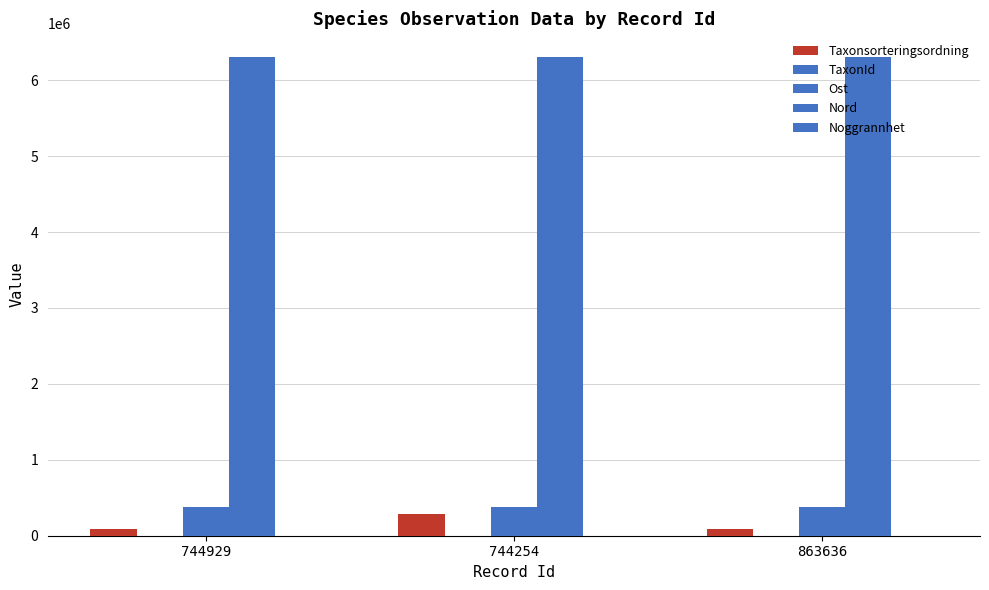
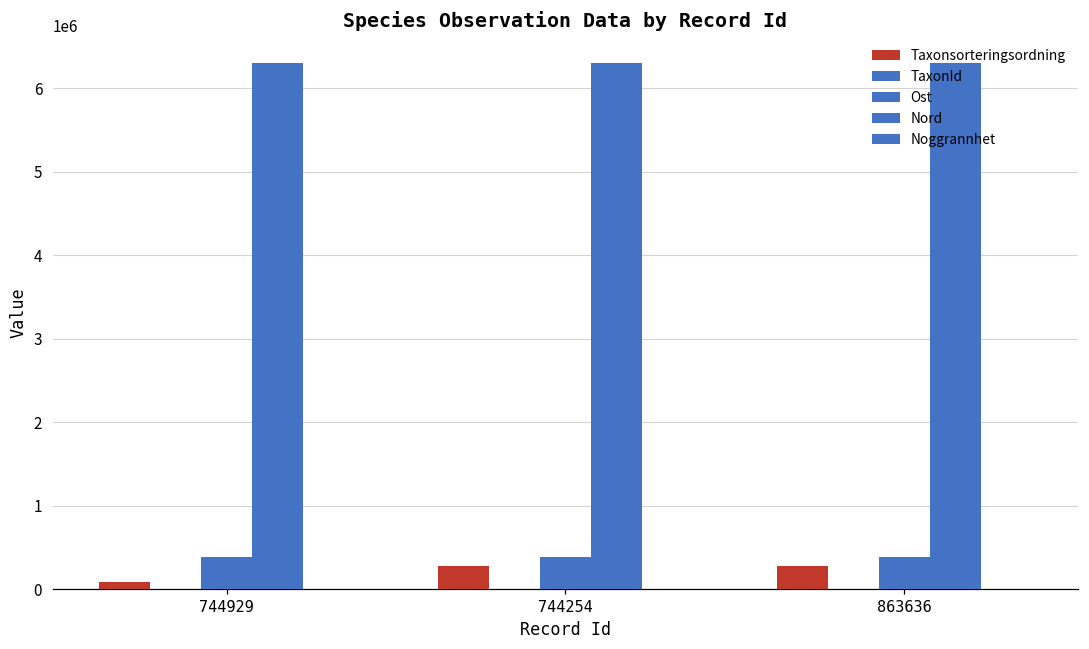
  {
    "Taxonsorteringsordning": {
      "744929": 100000,
      "744254": 300000,
-     "863636": 100000
+     "863636": 300000
    }
  }
